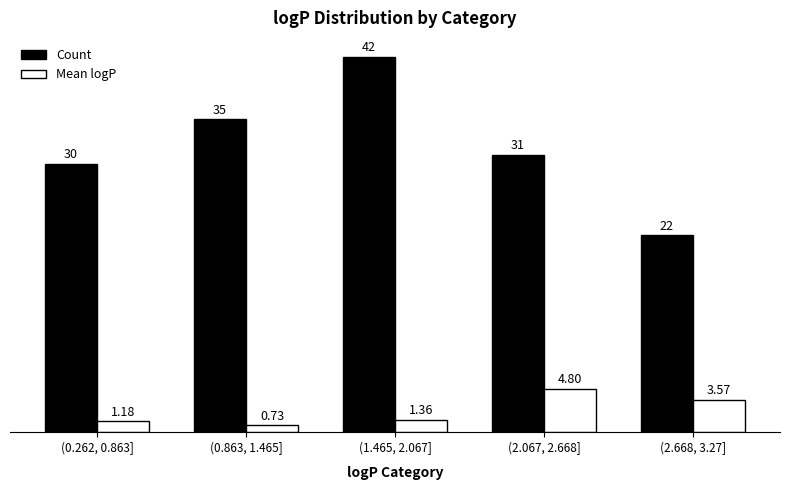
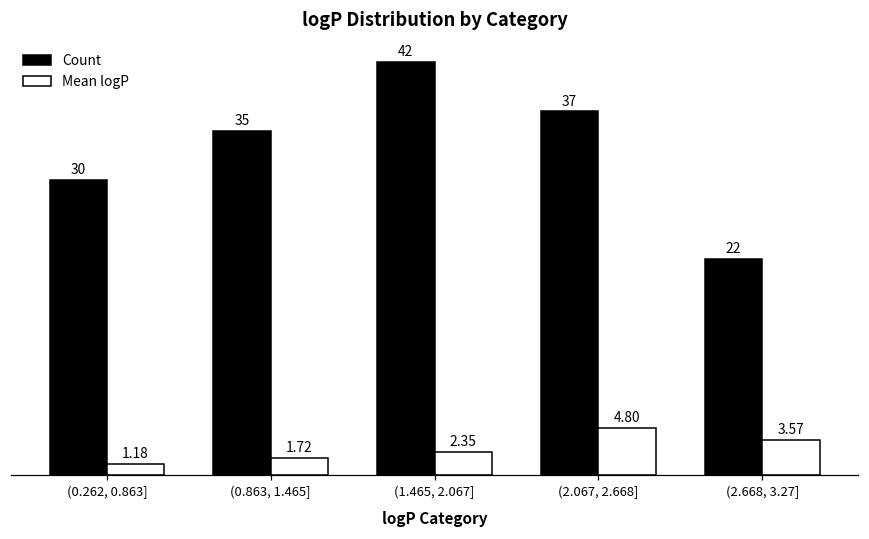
  {
    "Count": {
      "(0.262, 0.863]": 30,
      "(0.863, 1.465]": 35,
      "(1.465, 2.067]": 42,
-     "(2.067, 2.668]": 31,
+     "(2.067, 2.668]": 37,
      "(2.668, 3.27]": 22
    },
    "Mean logP": {
      "(0.262, 0.863]": 1.18,
-     "(0.863, 1.465]": 0.73,
-     "(1.465, 2.067]": 1.36,
+     "(0.863, 1.465]": 1.72,
+     "(1.465, 2.067]": 2.35,
      "(2.067, 2.668]": 4.80,
      "(2.668, 3.27]": 3.57
    }
  }
